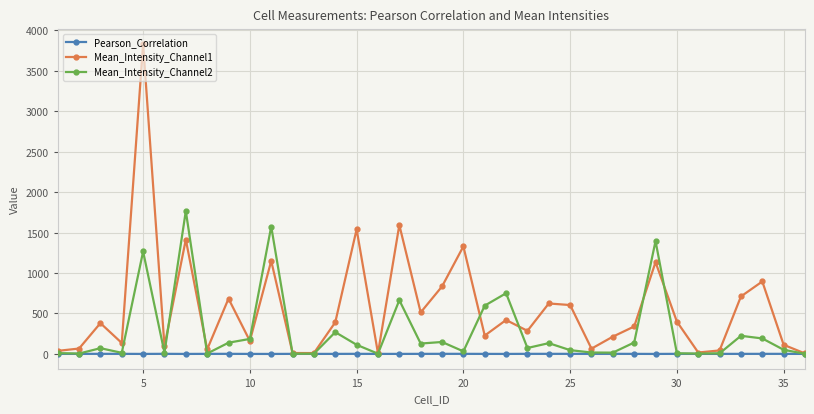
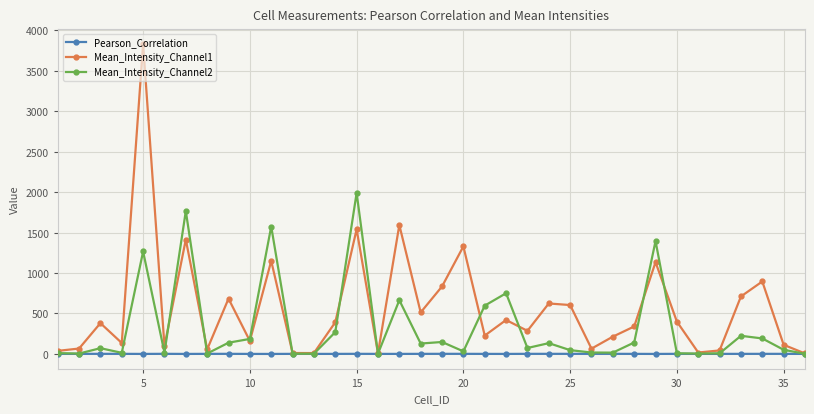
  {
    "Pearson_Correlation": {
      "5": 0,
      "10": 0,
      "15": 0,
      "25": 0,
      "35": 0
    },
    "Mean_Intensity_Channel1": {
      "15": 1500,
      "20": 1300,
      "25": 600,
      "30": 400,
      "35": 100
    },
    "Mean_Intensity_Channel2": {
      "5": 1300,
-     "15": 100,
+     "15": 2000,
      "25": 0,
      "35": 100
    }
  }
